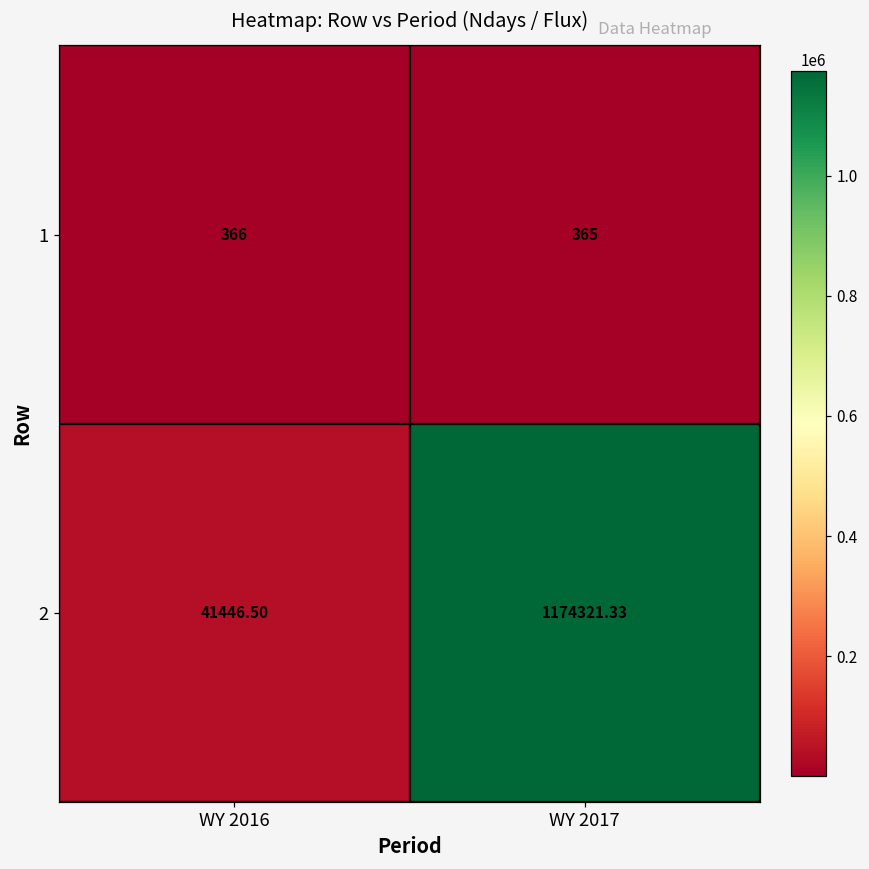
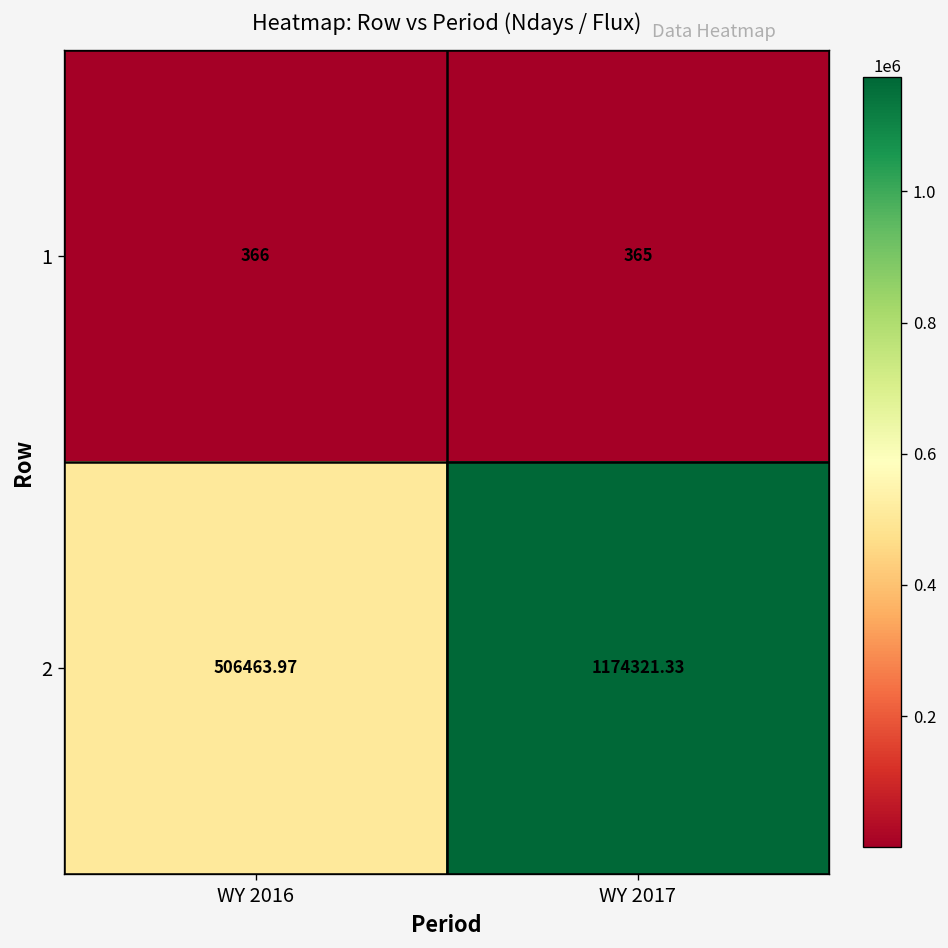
  {
    "1": {
      "WY 2016": 366,
      "WY 2017": 365
    },
    "2": {
-     "WY 2016": 41446.50,
+     "WY 2016": 506463.97,
      "WY 2017": 1174321.33
    }
  }
